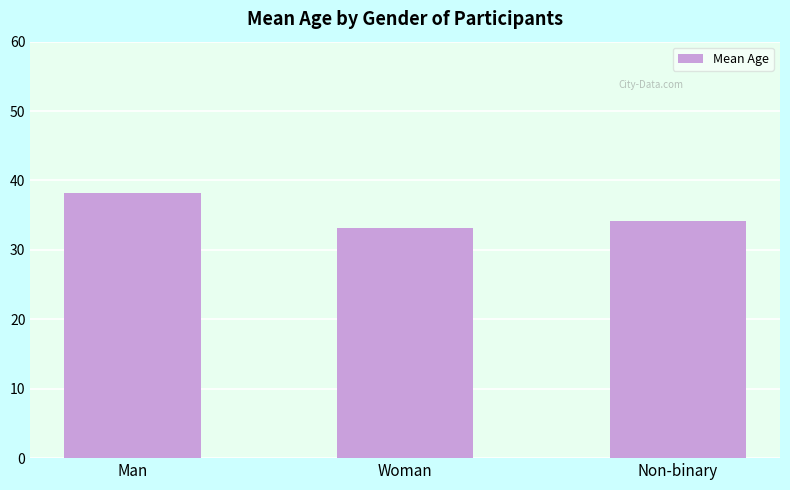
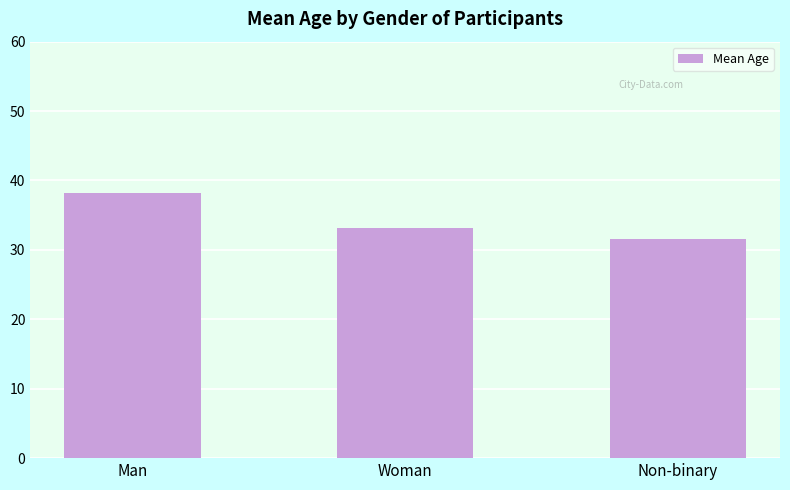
  {
    "Man": 38,
    "Woman": 33,
-   "Non-binary": 34
+   "Non-binary": 32
  }
